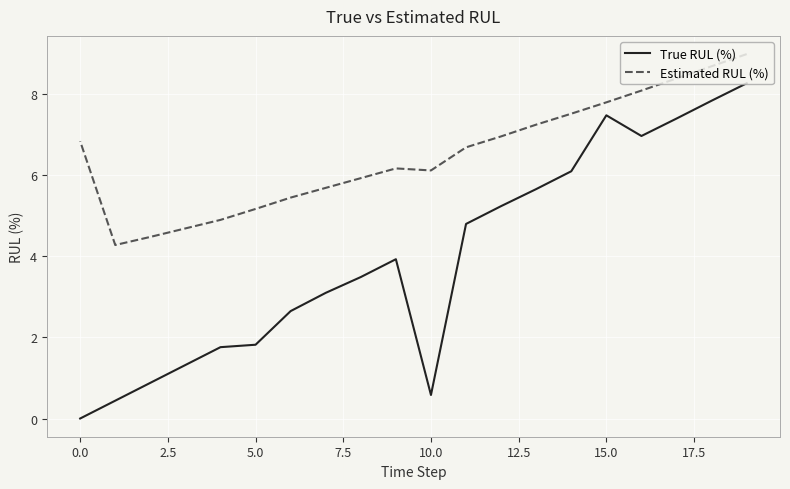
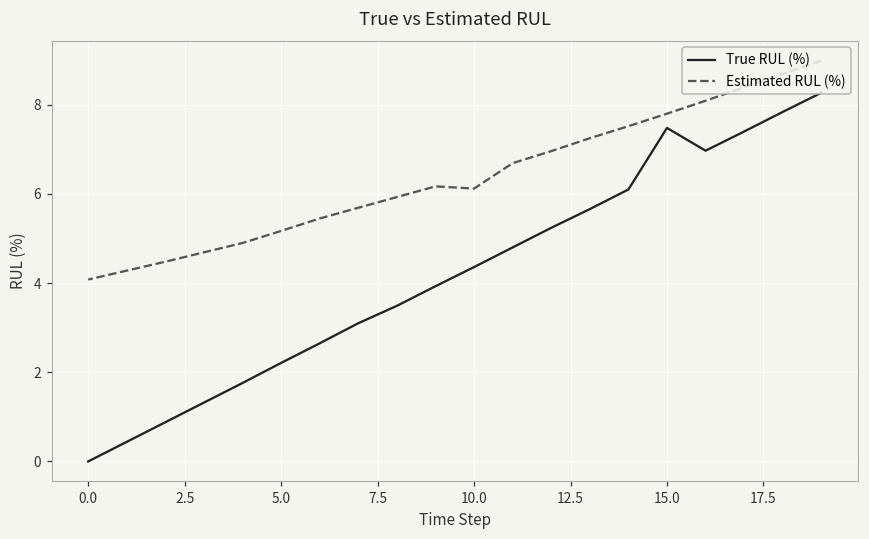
  {
    "True RUL (%)": {
      "0.0": 0.0,
-     "5.0": 1.8,
-     "10.0": 0.6,
+     "5.0": 2.2,
+     "10.0": 4.4,
      "15.0": 7.5
    },
    "Estimated RUL (%)": {
-     "0.0": 6.8,
+     "0.0": 4.1,
      "5.0": 5.2,
      "10.0": 6.1,
      "15.0": 7.8
    }
  }
